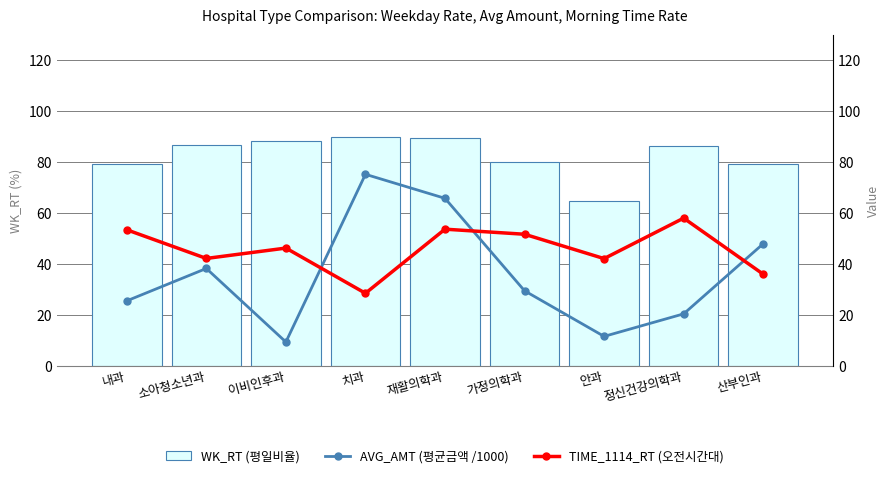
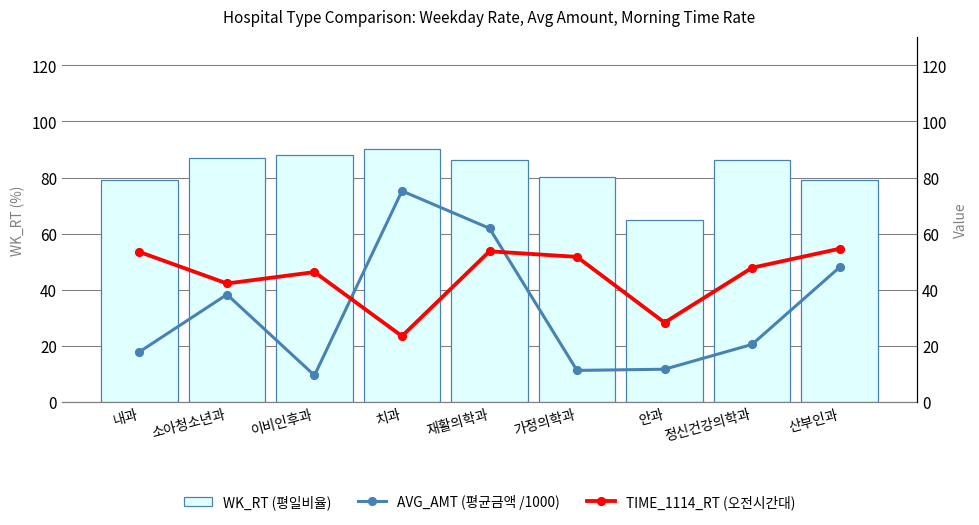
  {
    "WK_RT (평일비율)": {
      "내과": 79,
      "소아청소년과": 87,
      "이비인후과": 88,
      "치과": 90,
-     "재활의학과": 90,
+     "재활의학과": 86,
      "가정의학과": 80,
      "안과": 65,
      "정신건강의학과": 86,
      "산부인과": 79
    },
    "AVG_AMT (평균금액 /1000)": {
-     "내과": 26,
+     "내과": 18,
      "소아청소년과": 38,
      "이비인후과": 9,
      "치과": 75,
-     "재활의학과": 66,
-     "가정의학과": 29,
+     "재활의학과": 62,
+     "가정의학과": 11,
      "안과": 12,
      "정신건강의학과": 20,
      "산부인과": 48
    },
    "TIME_1114_RT (오전시간대)": {
      "내과": 53,
      "소아청소년과": 42,
      "이비인후과": 46,
-     "치과": 29,
+     "치과": 23,
      "재활의학과": 54,
      "가정의학과": 52,
-     "안과": 42,
-     "정신건강의학과": 58,
-     "산부인과": 36
+     "안과": 28,
+     "정신건강의학과": 48,
+     "산부인과": 55
    }
  }
